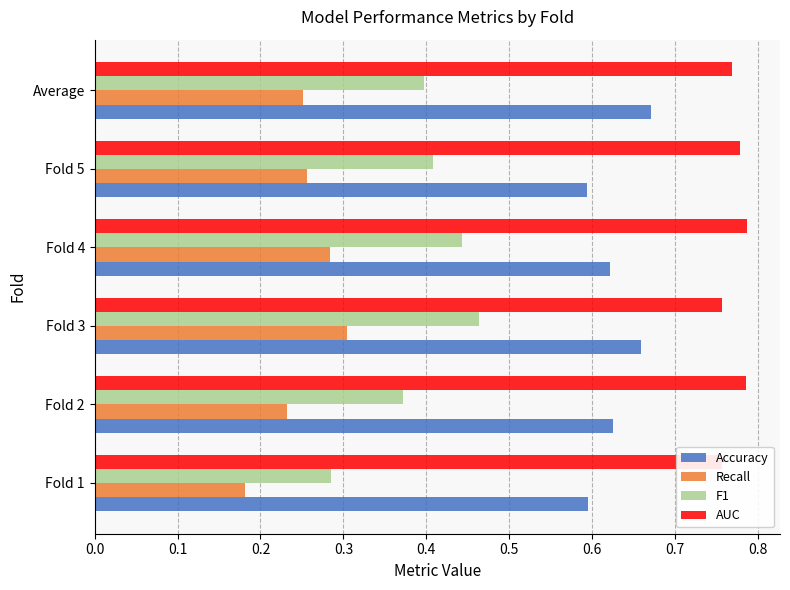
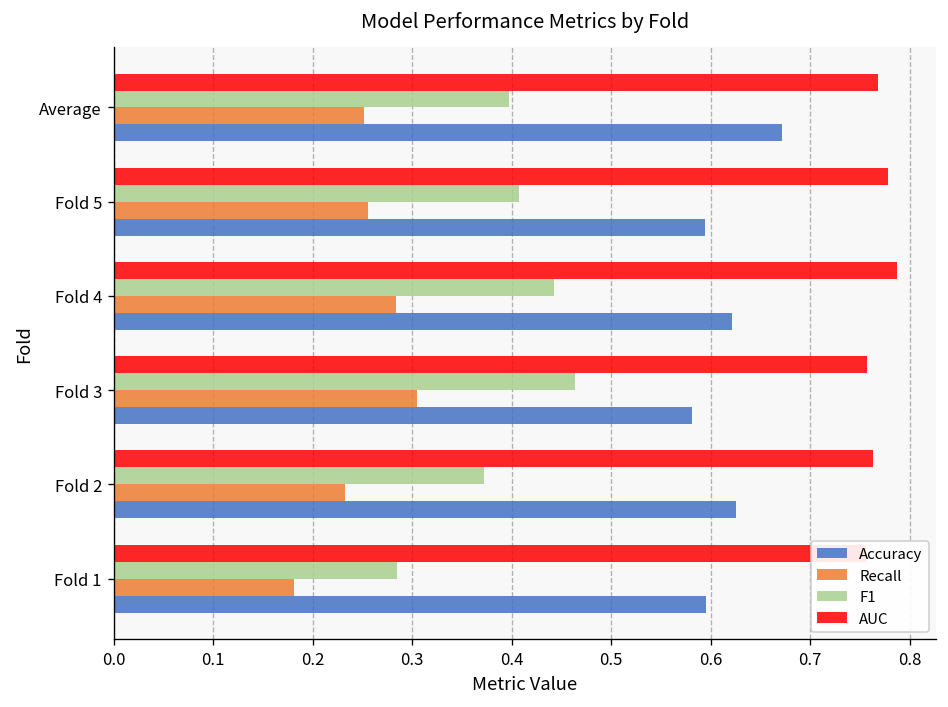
  {
    "Accuracy": {
      "Average": 0.67,
      "Fold 5": 0.59,
      "Fold 4": 0.62,
-     "Fold 3": 0.66,
+     "Fold 3": 0.58,
      "Fold 2": 0.63,
      "Fold 1": 0.60
    },
    "Recall": {
      "Average": 0.25,
      "Fold 5": 0.26,
      "Fold 4": 0.28,
      "Fold 3": 0.30,
      "Fold 2": 0.23,
      "Fold 1": 0.18
    },
    "F1": {
      "Average": 0.40,
      "Fold 5": 0.41,
      "Fold 4": 0.44,
      "Fold 3": 0.46,
      "Fold 2": 0.37,
      "Fold 1": 0.28
    },
    "AUC": {
      "Average": 0.77,
      "Fold 5": 0.78,
      "Fold 4": 0.79,
      "Fold 3": 0.76,
-     "Fold 2": 0.79
+     "Fold 2": 0.76
    }
  }
